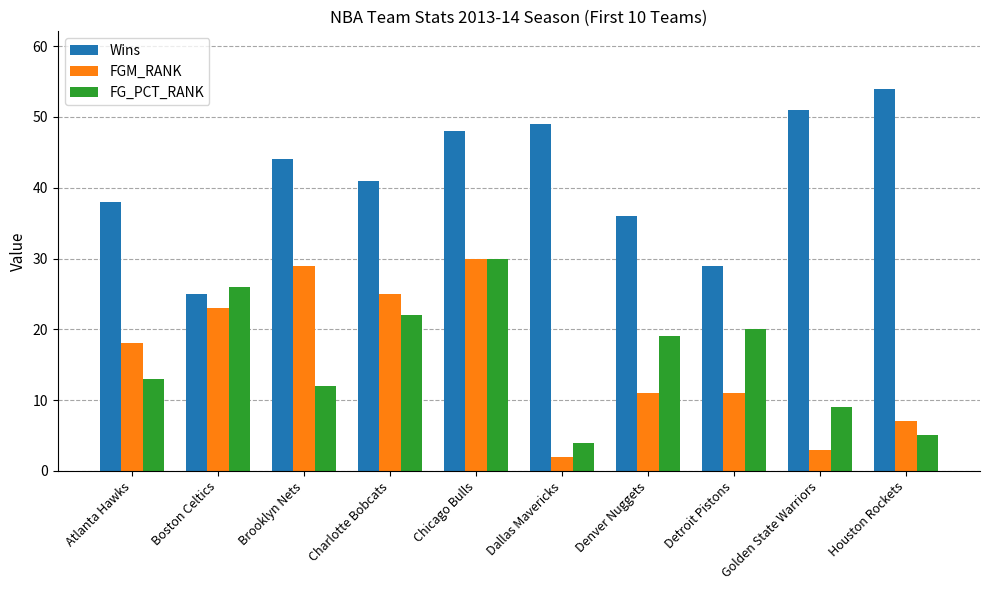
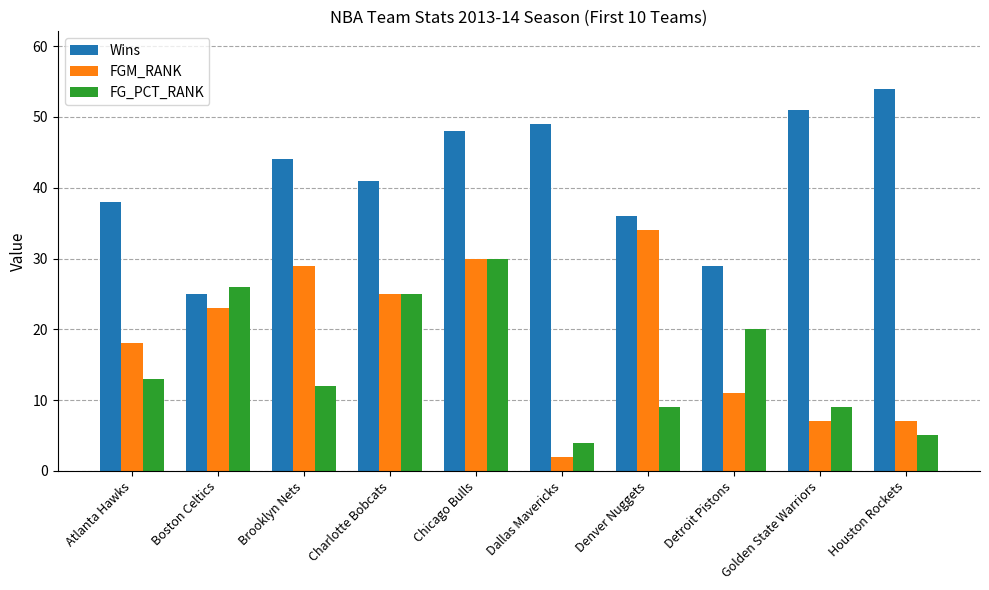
  {
    "Wins": {
      "Atlanta Hawks": 38,
      "Boston Celtics": 25,
      "Brooklyn Nets": 44,
      "Charlotte Bobcats": 41,
      "Chicago Bulls": 48,
      "Dallas Mavericks": 49,
      "Denver Nuggets": 36,
      "Detroit Pistons": 29,
      "Golden State Warriors": 51,
      "Houston Rockets": 54
    },
    "FGM_RANK": {
      "Atlanta Hawks": 18,
      "Boston Celtics": 23,
      "Brooklyn Nets": 29,
      "Charlotte Bobcats": 25,
      "Chicago Bulls": 30,
      "Dallas Mavericks": 2,
-     "Denver Nuggets": 11,
+     "Denver Nuggets": 34,
      "Detroit Pistons": 11,
-     "Golden State Warriors": 3,
+     "Golden State Warriors": 7,
      "Houston Rockets": 7
    },
    "FG_PCT_RANK": {
      "Atlanta Hawks": 13,
      "Boston Celtics": 26,
      "Brooklyn Nets": 12,
-     "Charlotte Bobcats": 22,
+     "Charlotte Bobcats": 25,
      "Chicago Bulls": 30,
      "Dallas Mavericks": 4,
-     "Denver Nuggets": 19,
+     "Denver Nuggets": 9,
      "Detroit Pistons": 20,
      "Golden State Warriors": 9,
      "Houston Rockets": 5
    }
  }
